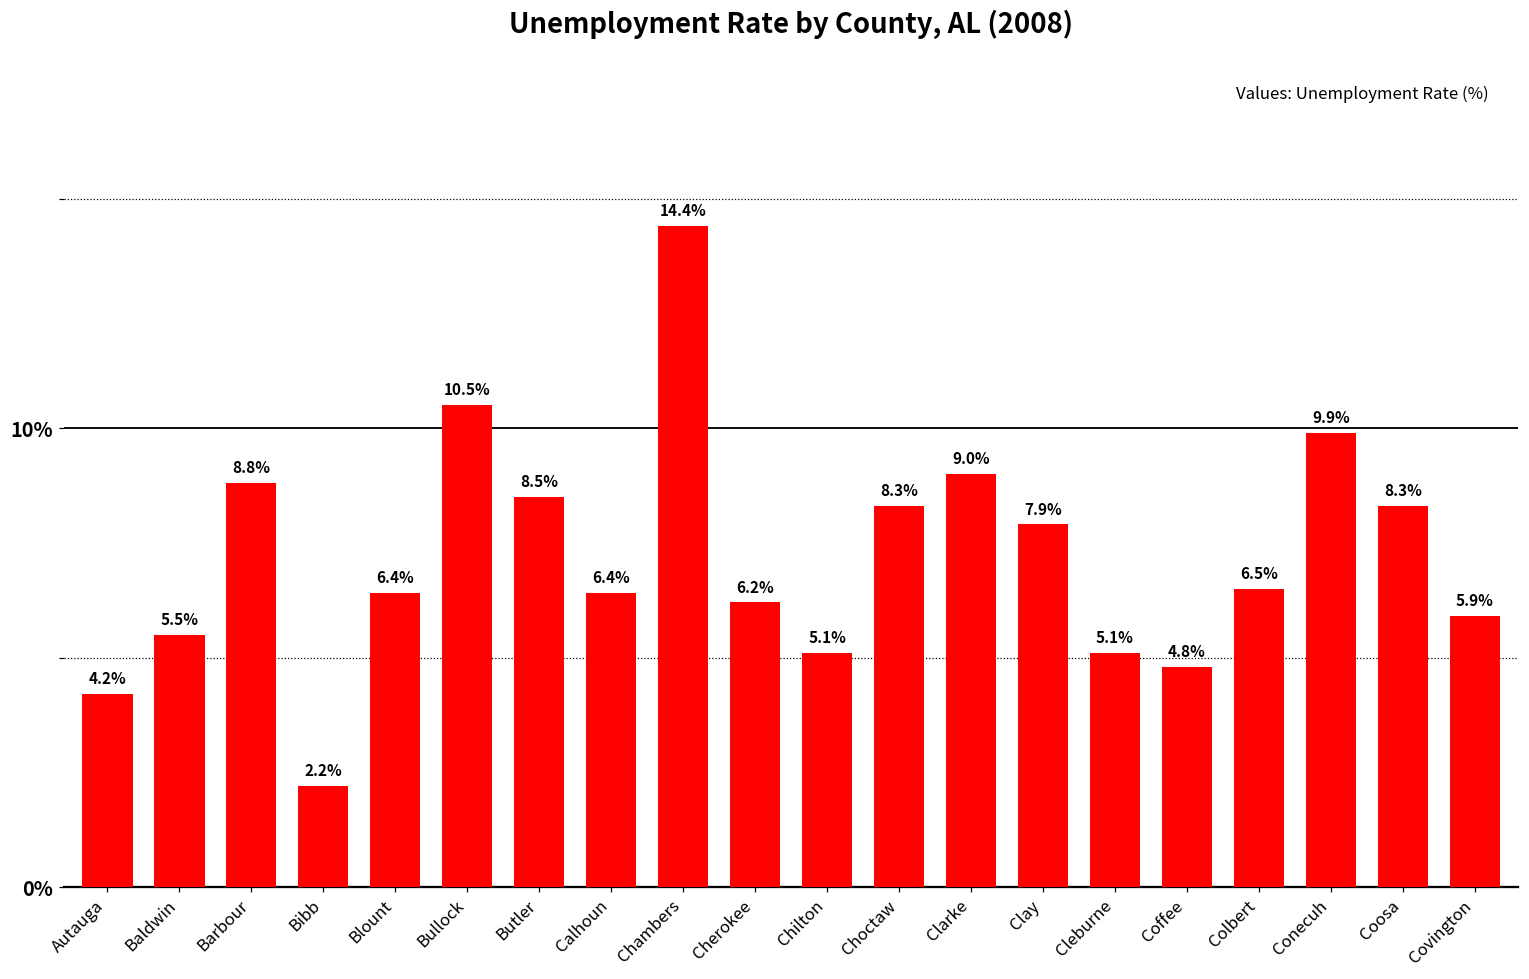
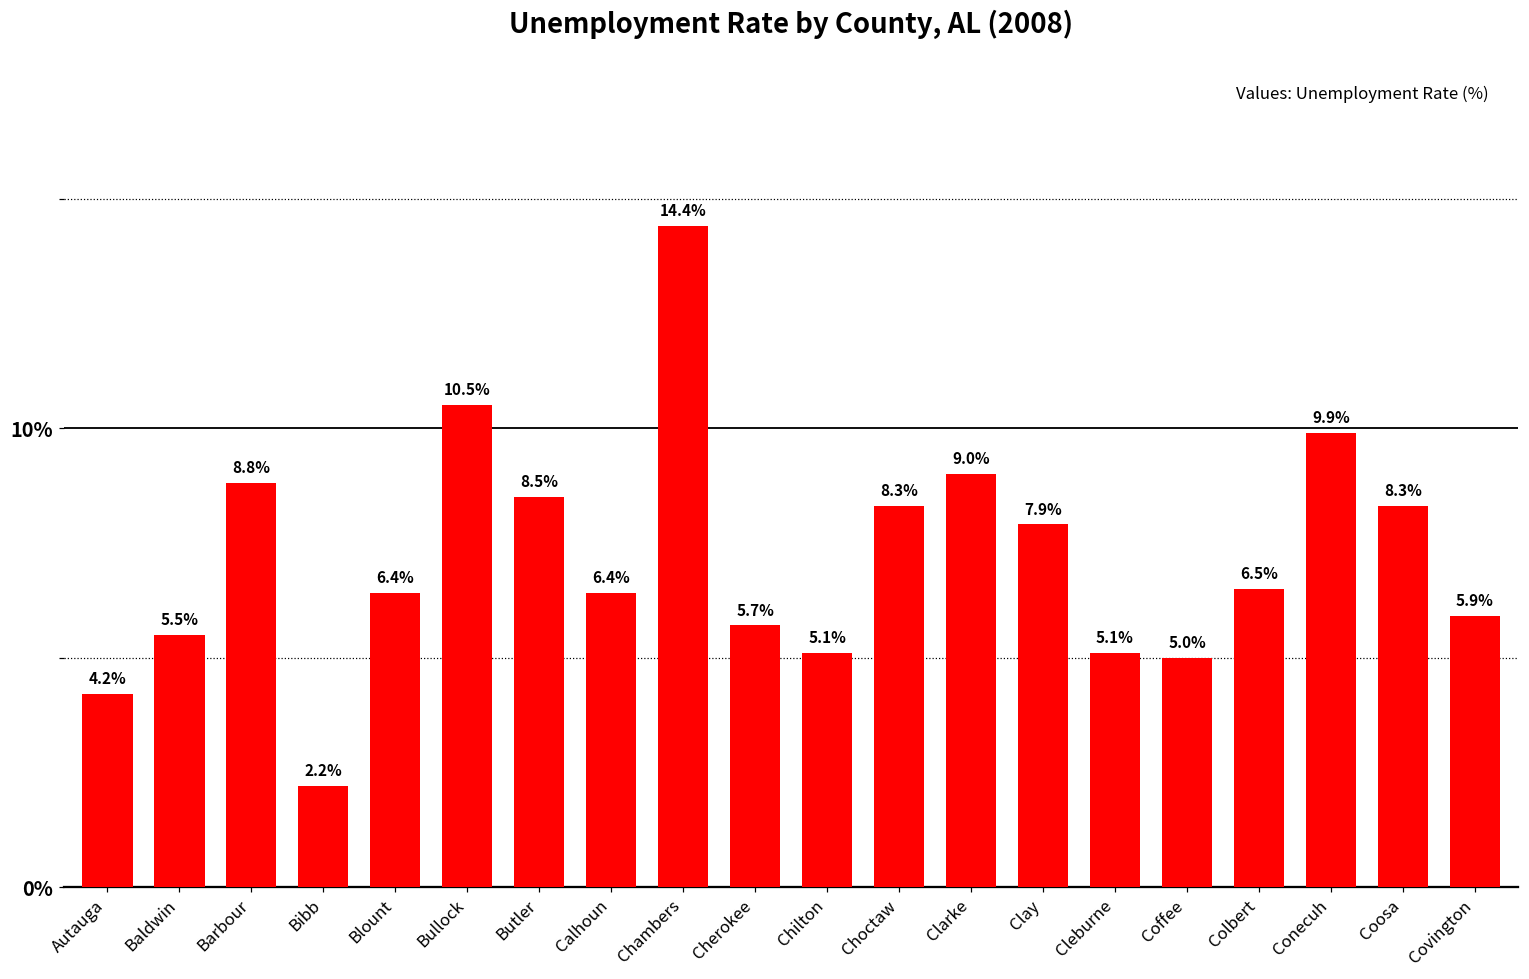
  {
    "Autauga": "4.2%",
    "Baldwin": "5.5%",
    "Barbour": "8.8%",
    "Bibb": "2.2%",
    "Blount": "6.4%",
    "Bullock": "10.5%",
    "Butler": "8.5%",
    "Calhoun": "6.4%",
    "Chambers": "14.4%",
-   "Cherokee": "6.2%",
+   "Cherokee": "5.7%",
    "Chilton": "5.1%",
    "Choctaw": "8.3%",
    "Clarke": "9.0%",
    "Clay": "7.9%",
    "Cleburne": "5.1%",
-   "Coffee": "4.8%",
+   "Coffee": "5.0%",
    "Colbert": "6.5%",
    "Conecuh": "9.9%",
    "Coosa": "8.3%",
    "Covington": "5.9%"
  }
